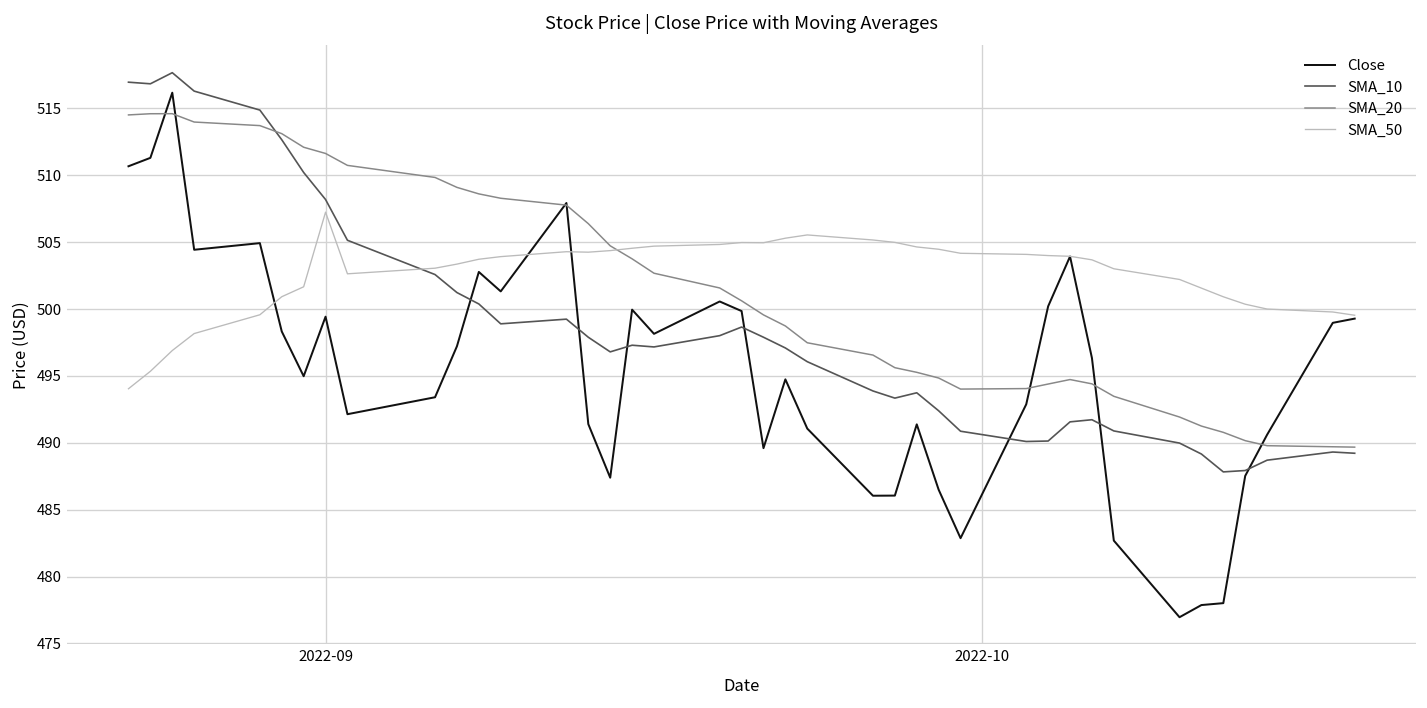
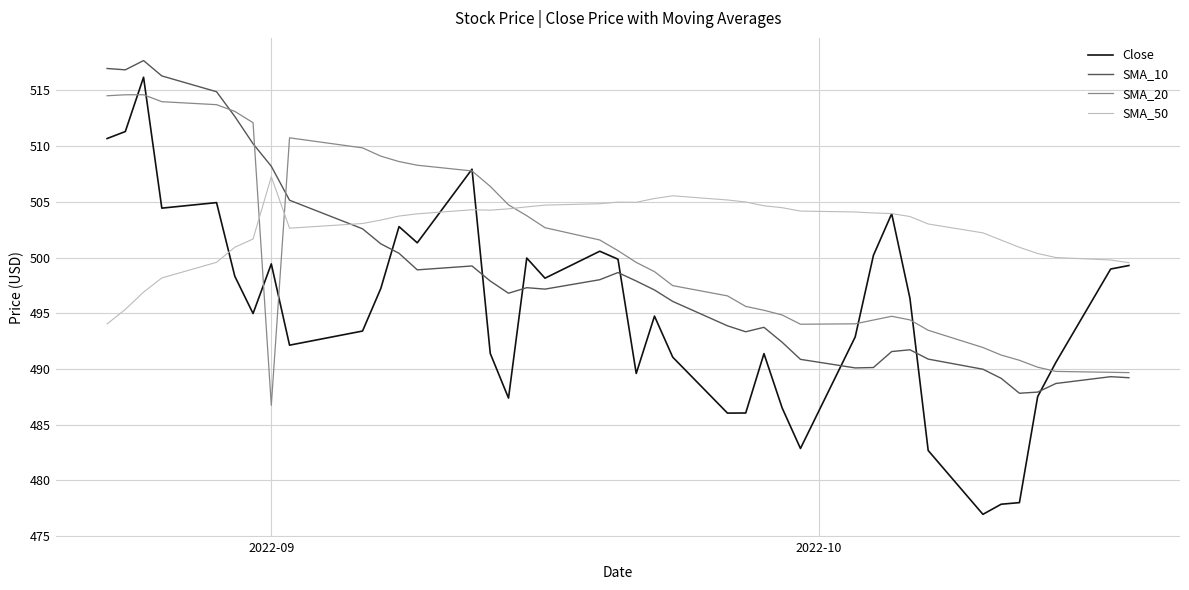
  {
    "Close": {
      "2022-09": 499.4
    },
    "SMA_10": {
      "2022-09": 508.2
    },
    "SMA_20": {
-     "2022-09": 511.6
+     "2022-09": 486.7
    },
    "SMA_50": {
      "2022-09": 507.2
    }
  }
